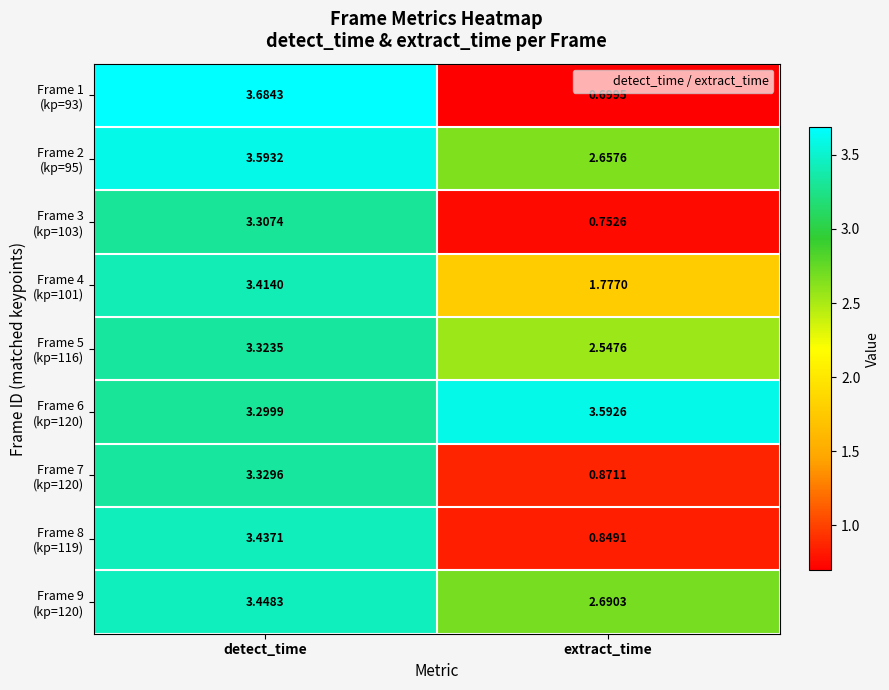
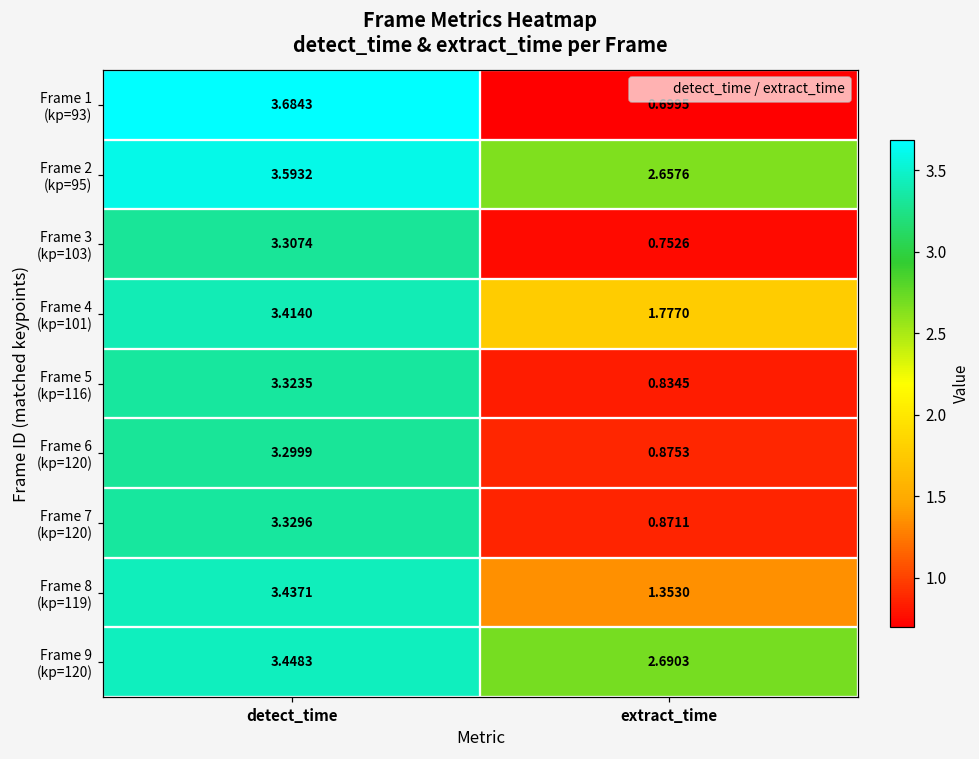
  {
    "Frame 1 (kp=93)": {
      "detect_time": 3.6843
    },
    "Frame 2 (kp=95)": {
      "detect_time": 3.5932,
      "extract_time": 2.6576
    },
    "Frame 3 (kp=103)": {
      "detect_time": 3.3074,
      "extract_time": 0.7526
    },
    "Frame 4 (kp=101)": {
      "detect_time": 3.4140,
      "extract_time": 1.7770
    },
    "Frame 5 (kp=116)": {
      "detect_time": 3.3235,
-     "extract_time": 2.5476
+     "extract_time": 0.8345
    },
    "Frame 6 (kp=120)": {
      "detect_time": 3.2999,
-     "extract_time": 3.5926
+     "extract_time": 0.8753
    },
    "Frame 7 (kp=120)": {
      "detect_time": 3.3296,
      "extract_time": 0.8711
    },
    "Frame 8 (kp=119)": {
      "detect_time": 3.4371,
-     "extract_time": 0.8491
+     "extract_time": 1.3530
    },
    "Frame 9 (kp=120)": {
      "detect_time": 3.4483,
      "extract_time": 2.6903
    }
  }
